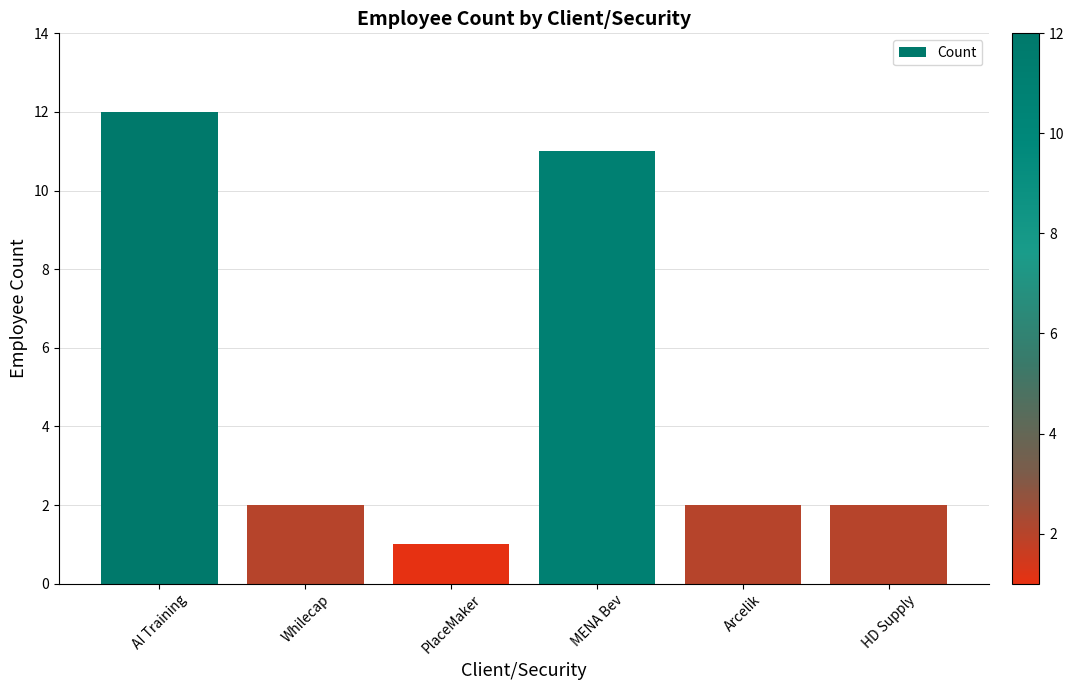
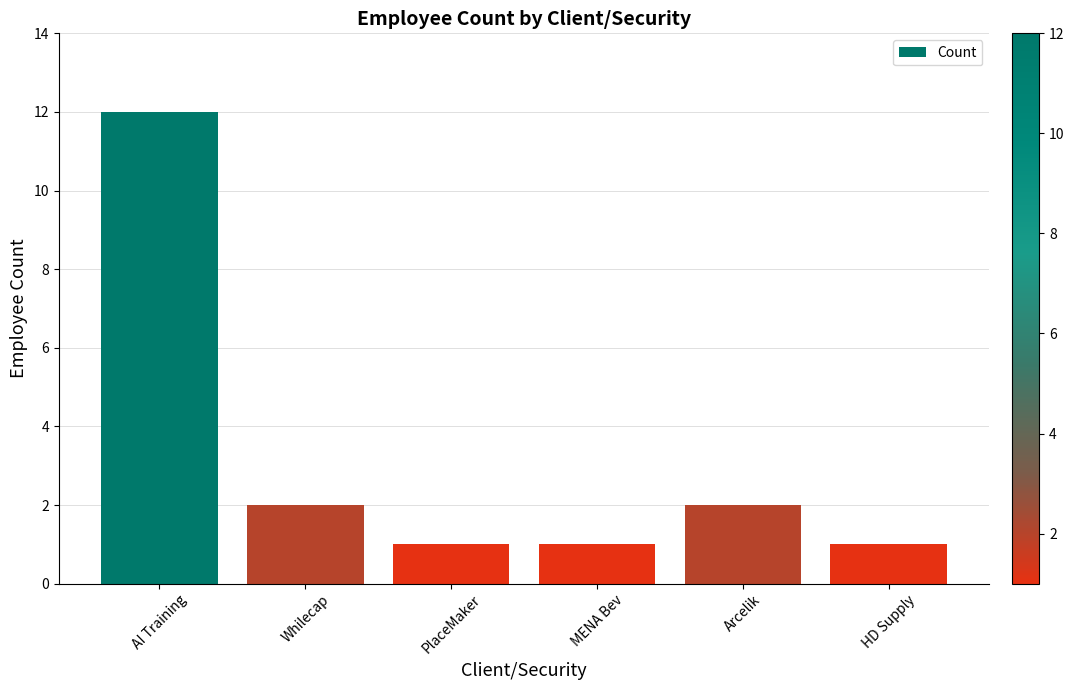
  {
    "AI Training": 12,
    "Whilecap": 2,
    "PlaceMaker": 1,
-   "MENA Bev": 11,
+   "MENA Bev": 1,
    "Arcelik": 2,
-   "HD Supply": 2
+   "HD Supply": 1
  }
